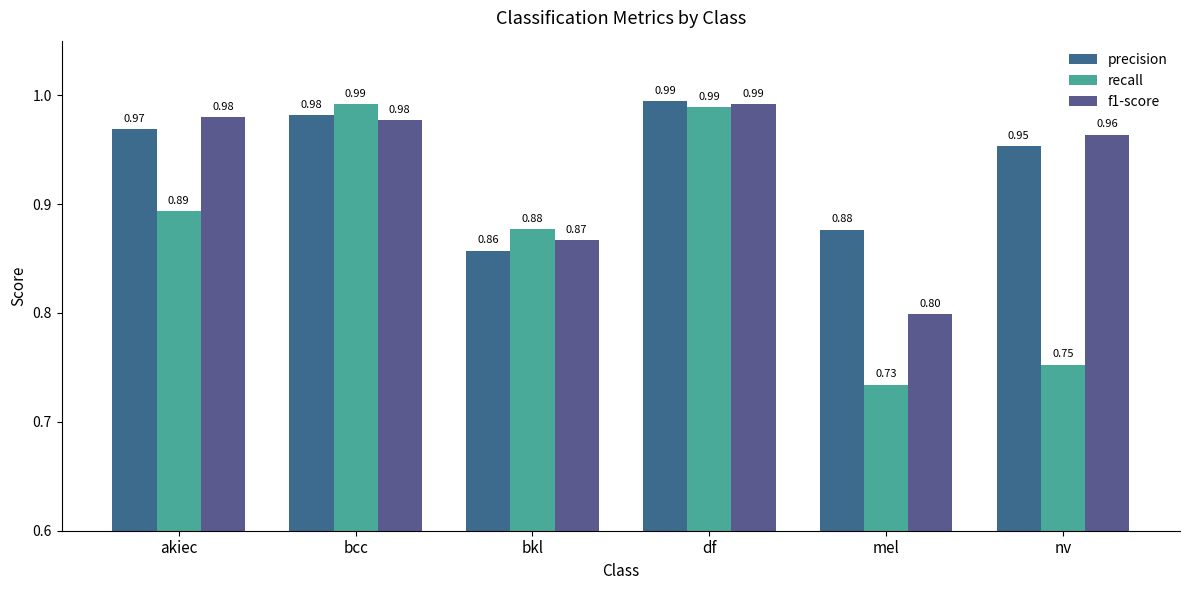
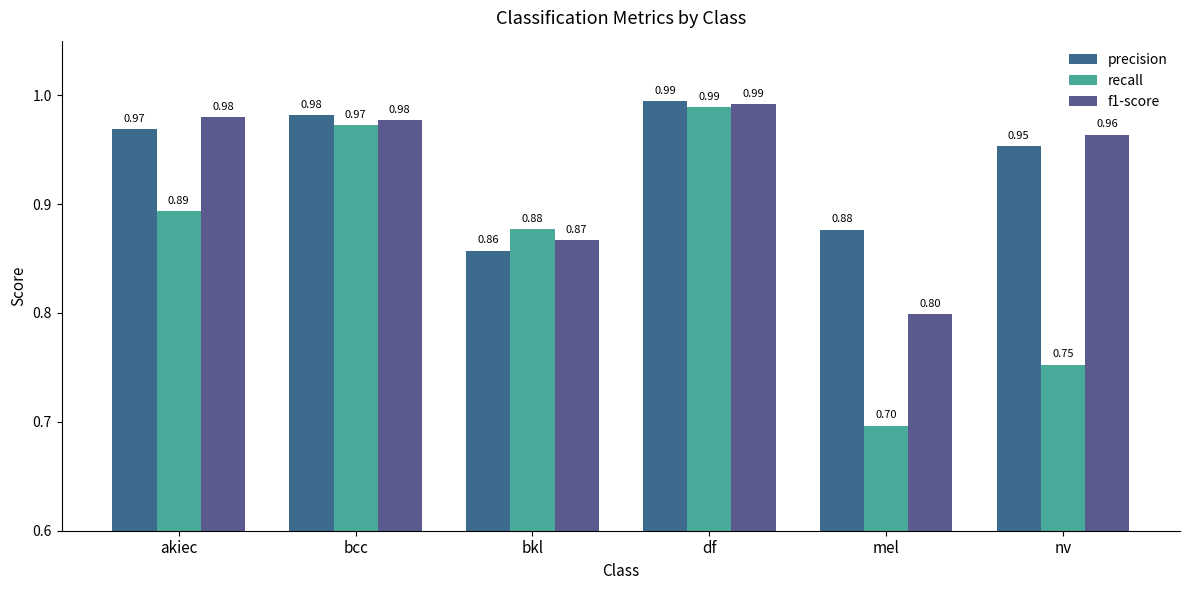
  {
    "recall": {
      "akiec": 0.89,
-     "bcc": 0.99,
+     "bcc": 0.97,
      "bkl": 0.88,
      "df": 0.99,
-     "mel": 0.73,
+     "mel": 0.70,
      "nv": 0.75
    }
  }
